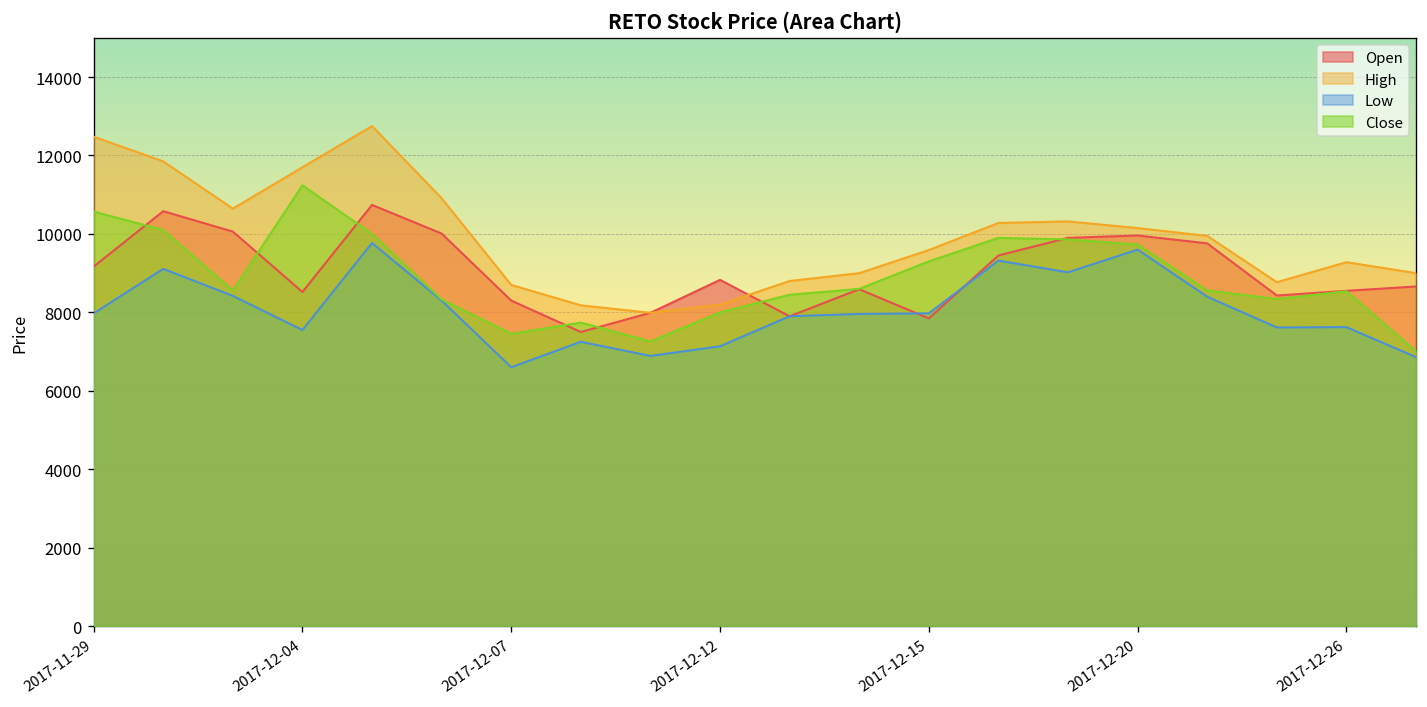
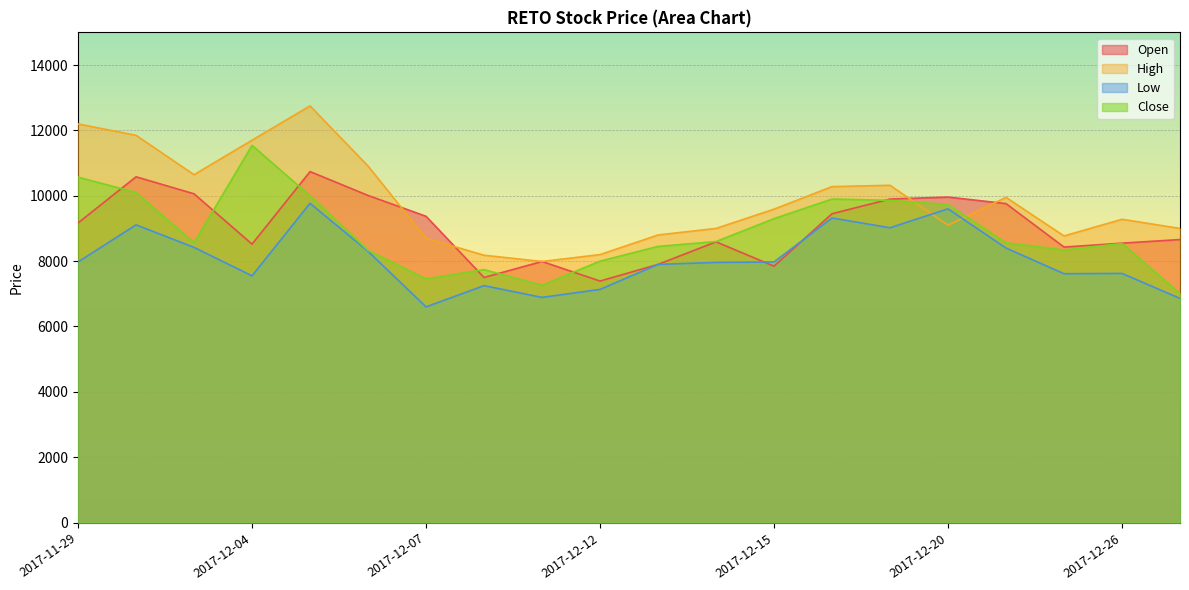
  {
    "Open": {
      "2017-11-29": 9200,
      "2017-12-04": 8500,
-     "2017-12-07": 8300,
-     "2017-12-12": 8800,
+     "2017-12-07": 9400,
+     "2017-12-12": 7400,
      "2017-12-15": 7800,
      "2017-12-20": 10000
    },
    "High": {
-     "2017-11-29": 12500,
+     "2017-11-29": 12200,
      "2017-12-04": 11700,
      "2017-12-07": 8700,
      "2017-12-12": 8200,
      "2017-12-15": 9600,
-     "2017-12-20": 10200,
+     "2017-12-20": 9100,
      "2017-12-26": 9300
    },
    "Low": {
      "2017-11-29": 8000,
      "2017-12-04": 7600,
      "2017-12-07": 6600,
      "2017-12-12": 7100,
      "2017-12-15": 8000,
      "2017-12-20": 9600,
      "2017-12-26": 7600
    },
    "Close": {
      "2017-11-29": 10600,
-     "2017-12-04": 11200,
+     "2017-12-04": 11500,
      "2017-12-07": 7500,
      "2017-12-12": 8000,
      "2017-12-15": 9300,
      "2017-12-20": 9700
    }
  }
